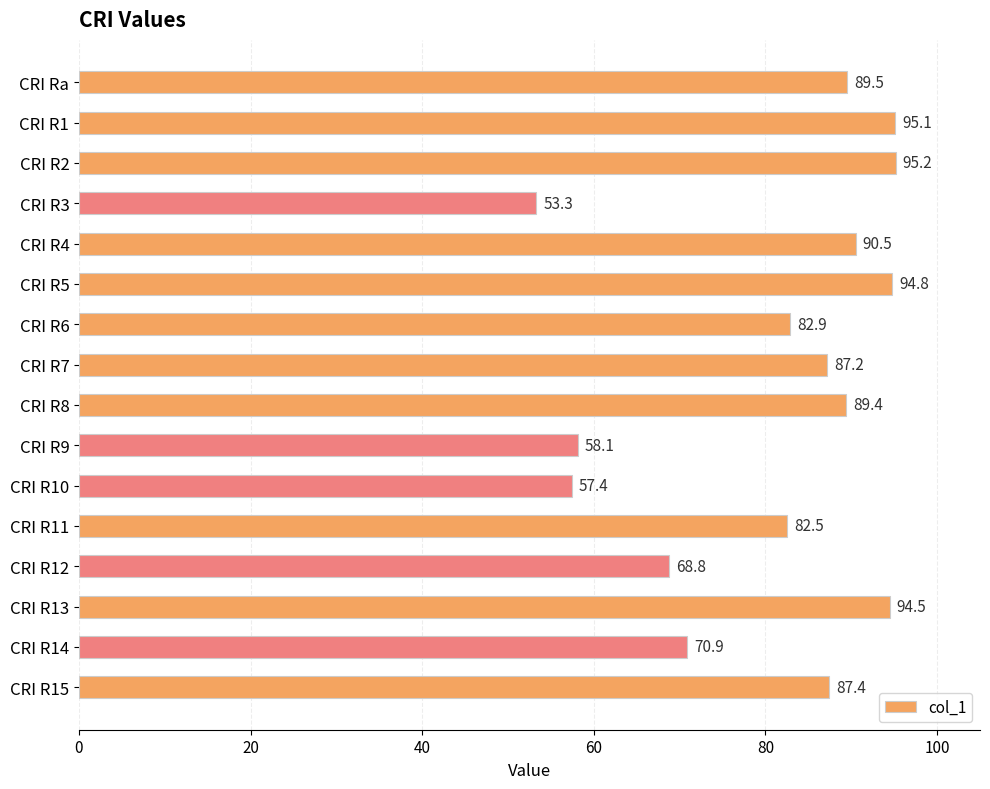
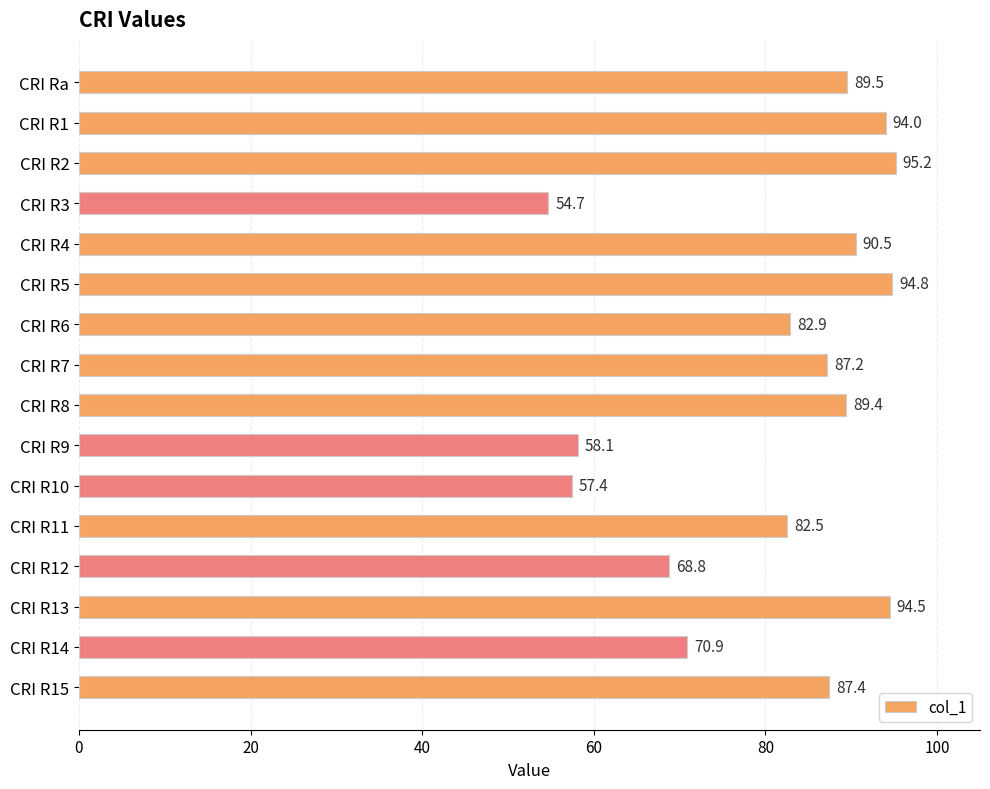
  {
    "CRI Ra": 89.5,
-   "CRI R1": 95.1,
+   "CRI R1": 94.0,
    "CRI R2": 95.2,
-   "CRI R3": 53.3,
+   "CRI R3": 54.7,
    "CRI R4": 90.5,
    "CRI R5": 94.8,
    "CRI R6": 82.9,
    "CRI R7": 87.2,
    "CRI R8": 89.4,
    "CRI R9": 58.1,
    "CRI R10": 57.4,
    "CRI R11": 82.5,
    "CRI R12": 68.8,
    "CRI R13": 94.5,
    "CRI R14": 70.9,
    "CRI R15": 87.4
  }
